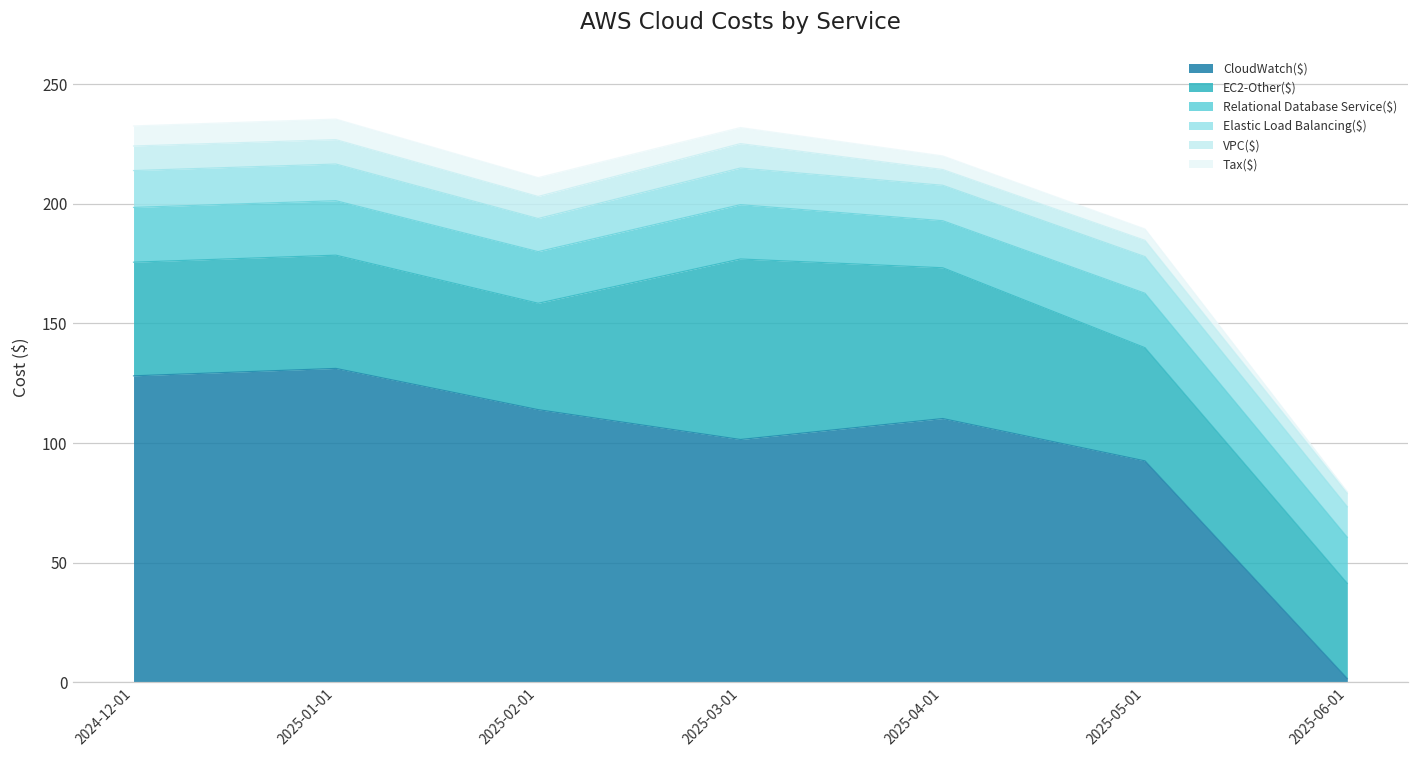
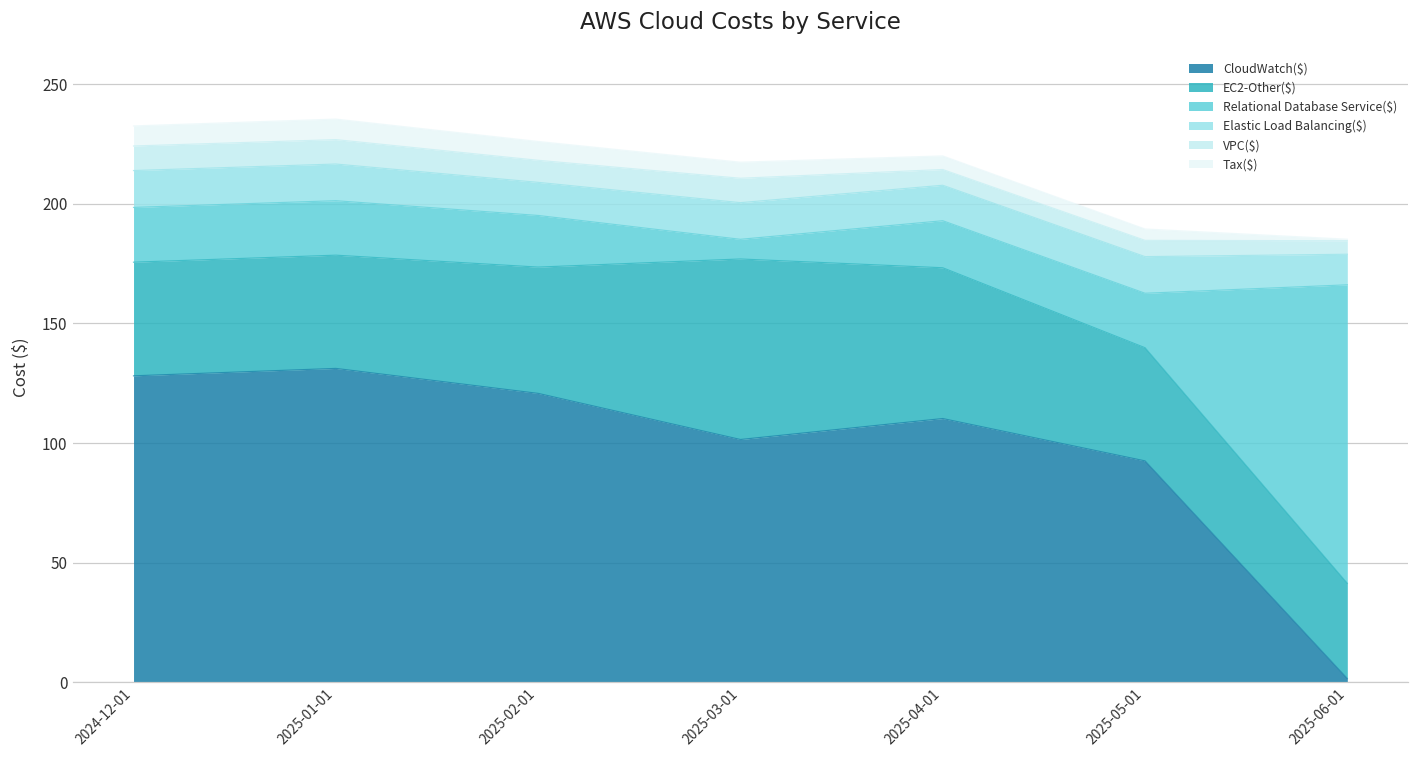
  {
    "CloudWatch($)": {
      "2024-12-01": 128,
      "2025-01-01": 131,
-     "2025-02-01": 114,
+     "2025-02-01": 121,
      "2025-03-01": 101,
      "2025-04-01": 110,
      "2025-05-01": 93,
      "2025-06-01": 2
    },
    "EC2-Other($)": {
      "2024-12-01": 48,
      "2025-01-01": 47,
-     "2025-02-01": 44,
+     "2025-02-01": 53,
      "2025-03-01": 75,
      "2025-04-01": 63,
      "2025-05-01": 47,
      "2025-06-01": 40
    },
    "Relational Database Service($)": {
      "2024-12-01": 23,
      "2025-01-01": 23,
      "2025-02-01": 22,
-     "2025-03-01": 23,
+     "2025-03-01": 8,
      "2025-04-01": 20,
      "2025-05-01": 23,
-     "2025-06-01": 19
+     "2025-06-01": 125
    }
  }
